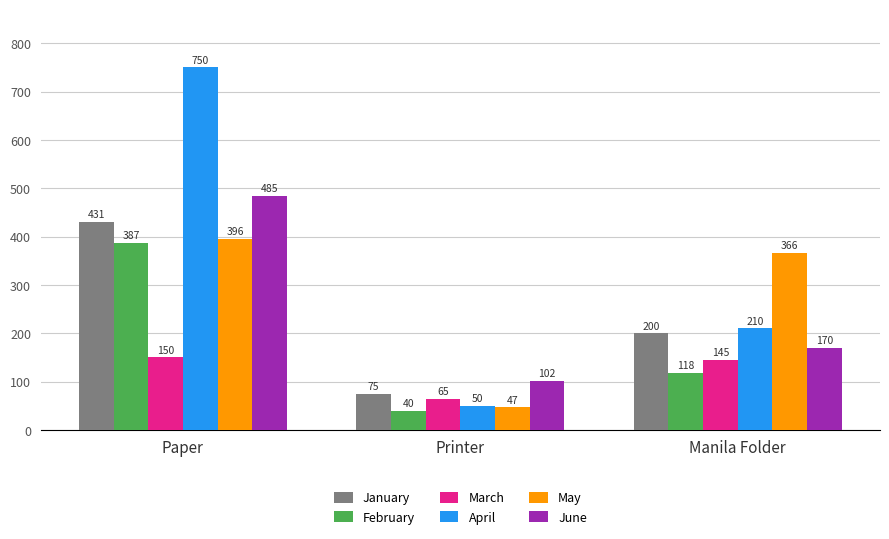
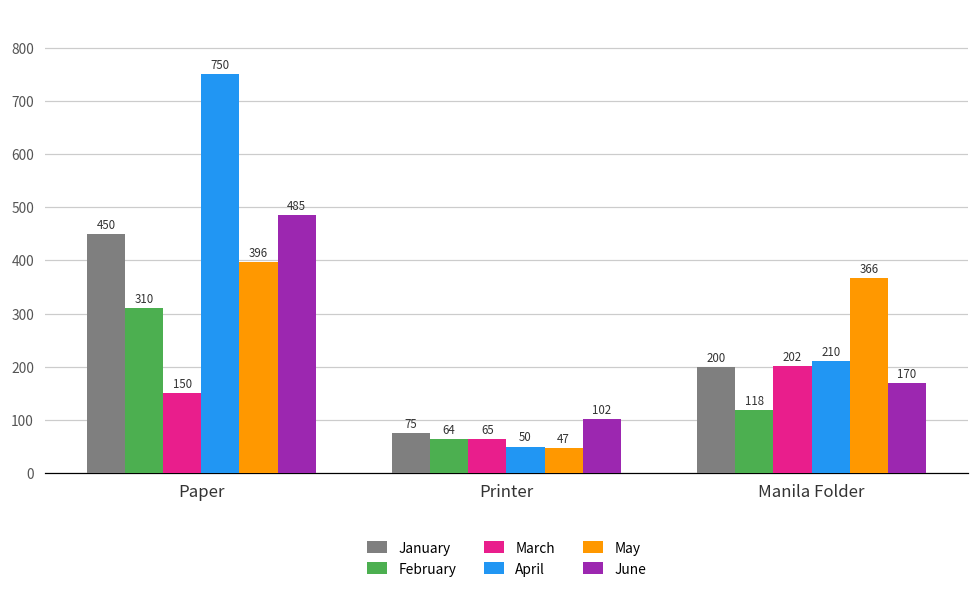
  {
    "January": {
-     "Paper": 431,
+     "Paper": 450,
      "Printer": 75,
      "Manila Folder": 200
    },
    "February": {
-     "Paper": 387,
-     "Printer": 40,
+     "Paper": 310,
+     "Printer": 64,
      "Manila Folder": 118
    },
    "March": {
      "Paper": 150,
      "Printer": 65,
-     "Manila Folder": 145
+     "Manila Folder": 202
    },
    "April": {
      "Paper": 750,
      "Printer": 50,
      "Manila Folder": 210
    },
    "May": {
      "Paper": 396,
      "Printer": 47,
      "Manila Folder": 366
    },
    "June": {
      "Paper": 485,
      "Printer": 102,
      "Manila Folder": 170
    }
  }
